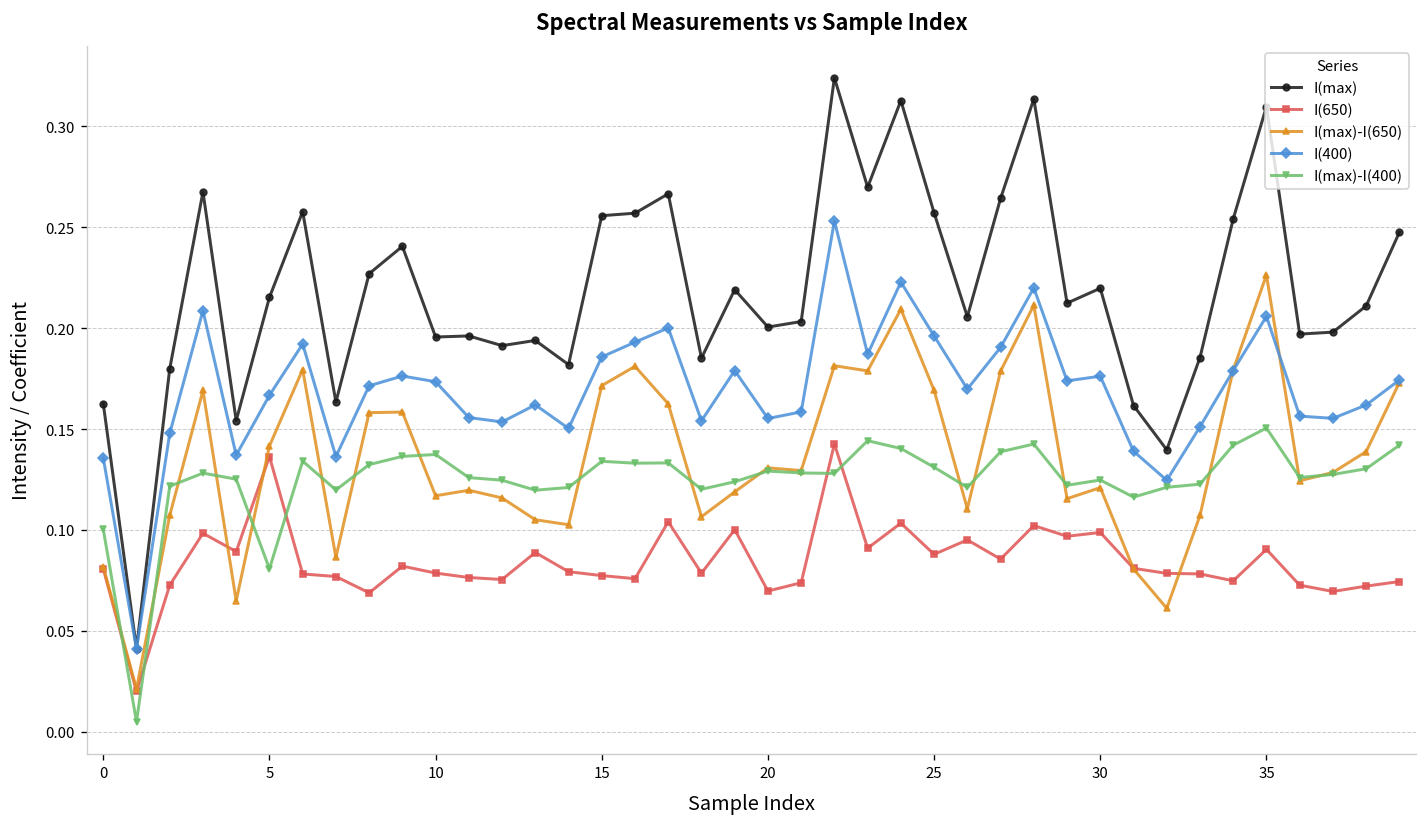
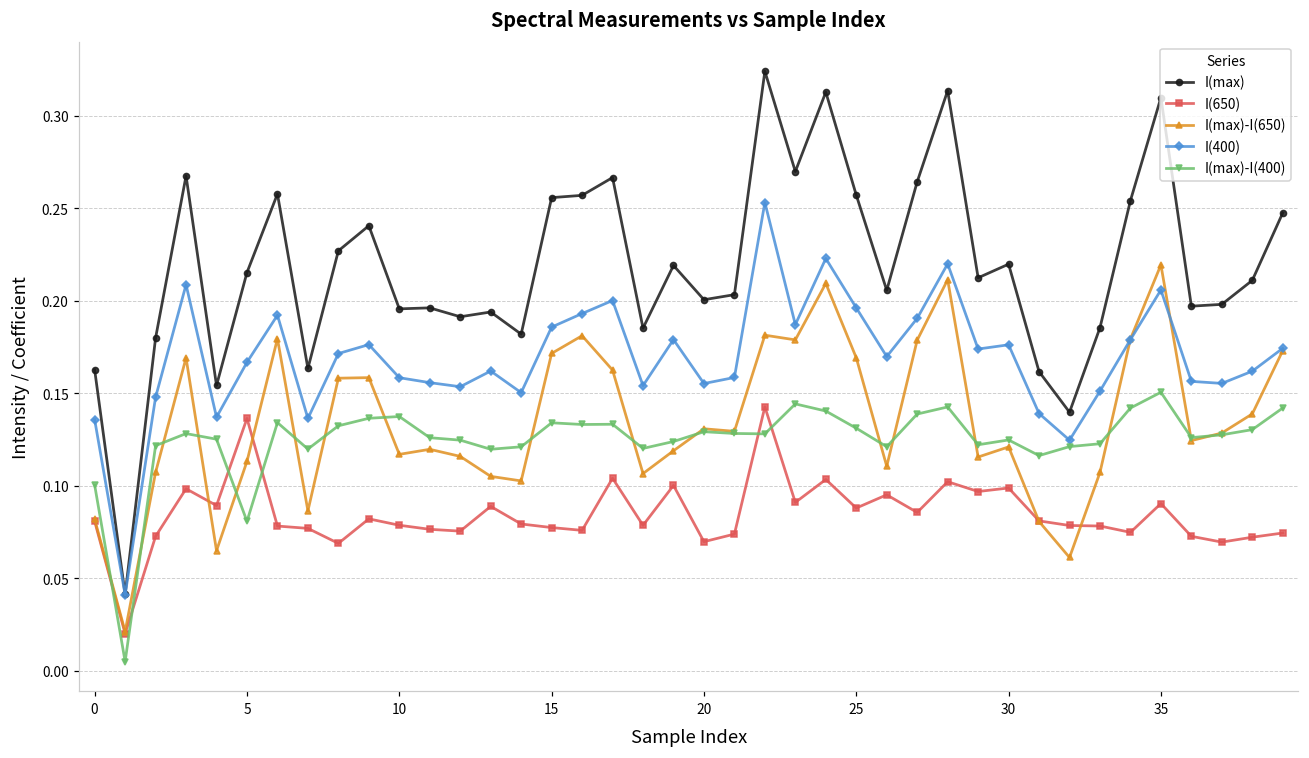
  {
    "I(max)": {
      "0": 0.163,
      "5": 0.215,
      "10": 0.196,
      "15": 0.256,
      "20": 0.201,
      "25": 0.257,
      "30": 0.220
    },
    "I(650)": {
      "5": 0.136,
      "10": 0.079,
      "15": 0.077,
      "20": 0.070,
      "25": 0.088,
      "30": 0.099,
      "35": 0.090
    },
    "I(max)-I(650)": {
-     "5": 0.142,
+     "5": 0.113,
      "10": 0.117,
      "15": 0.171,
      "20": 0.131,
      "25": 0.169,
      "30": 0.121,
-     "35": 0.226
+     "35": 0.219
    },
    "I(400)": {
      "0": 0.136,
      "5": 0.167,
-     "10": 0.173,
+     "10": 0.158,
      "15": 0.186,
      "20": 0.155,
      "25": 0.196,
      "30": 0.176,
      "35": 0.206
    },
    "I(max)-I(400)": {
      "0": 0.100,
      "5": 0.081,
      "10": 0.137,
      "15": 0.134,
      "20": 0.129,
      "25": 0.131,
      "30": 0.125,
      "35": 0.150
    }
  }
